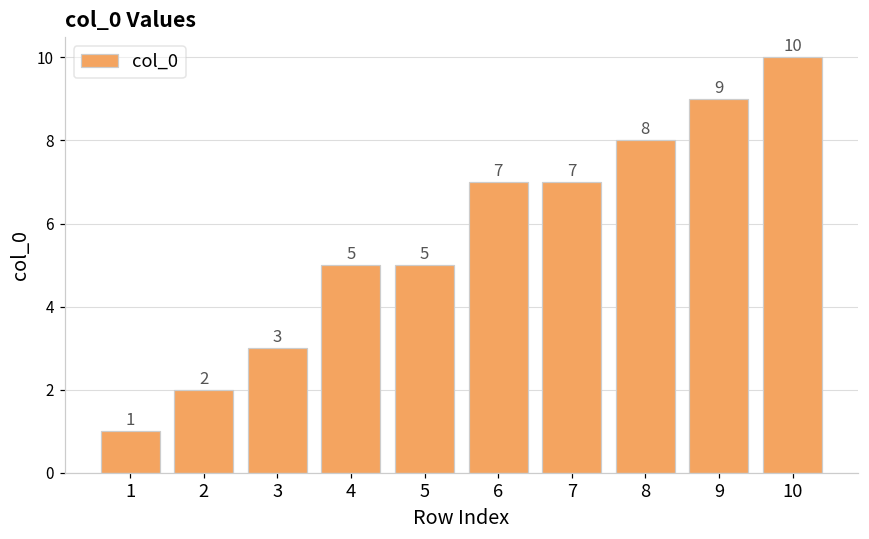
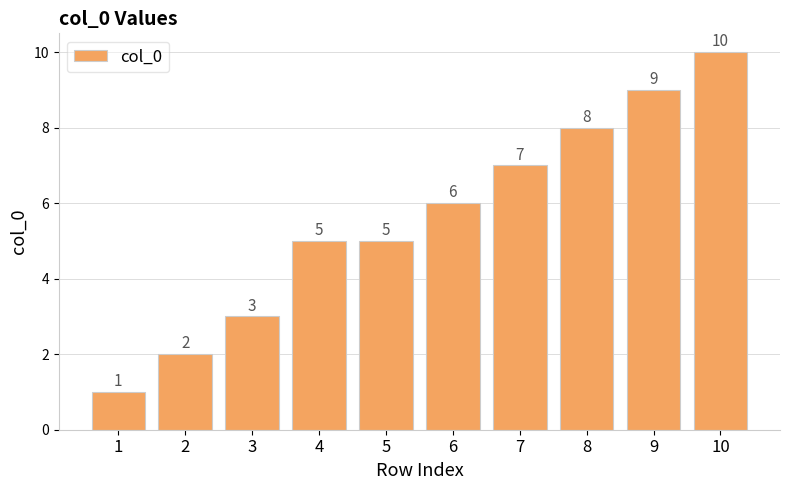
  {
    "1": 1,
    "2": 2,
    "3": 3,
    "4": 5,
    "5": 5,
-   "6": 7,
+   "6": 6,
    "7": 7,
    "8": 8,
    "9": 9,
    "10": 10
  }
